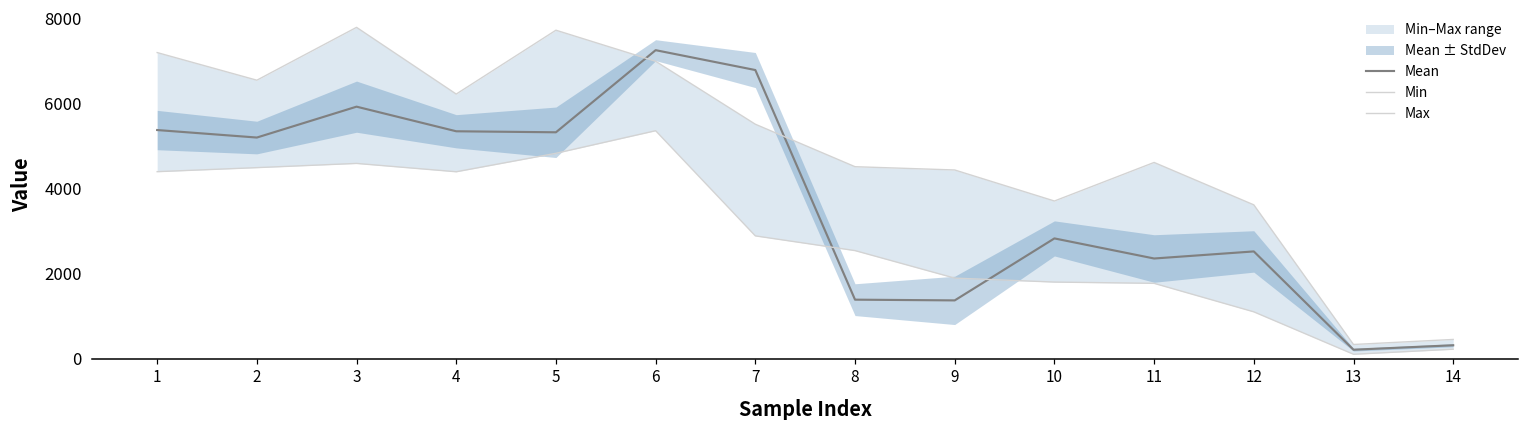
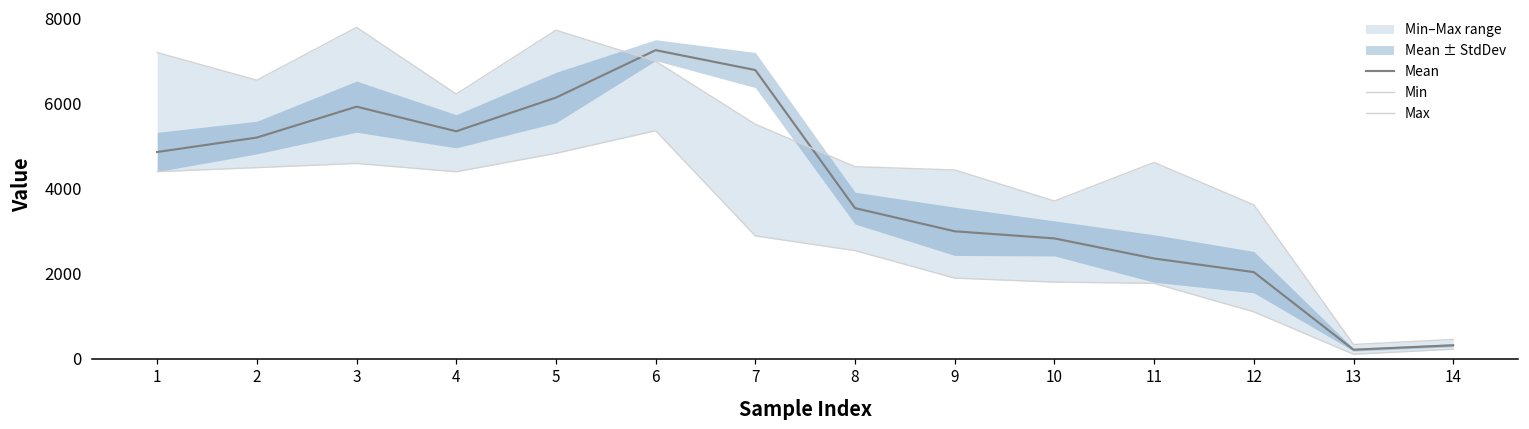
  {
    "Mean": {
-     "1": 5400,
+     "1": 4900,
      "2": 5200,
      "3": 5900,
      "4": 5400,
-     "5": 5300,
+     "5": 6100,
      "6": 7300,
      "7": 6800,
-     "8": 1400,
-     "9": 1400,
+     "8": 3500,
+     "9": 3000,
      "10": 2800,
      "11": 2400,
-     "12": 2500
+     "12": 2000
    }
  }
